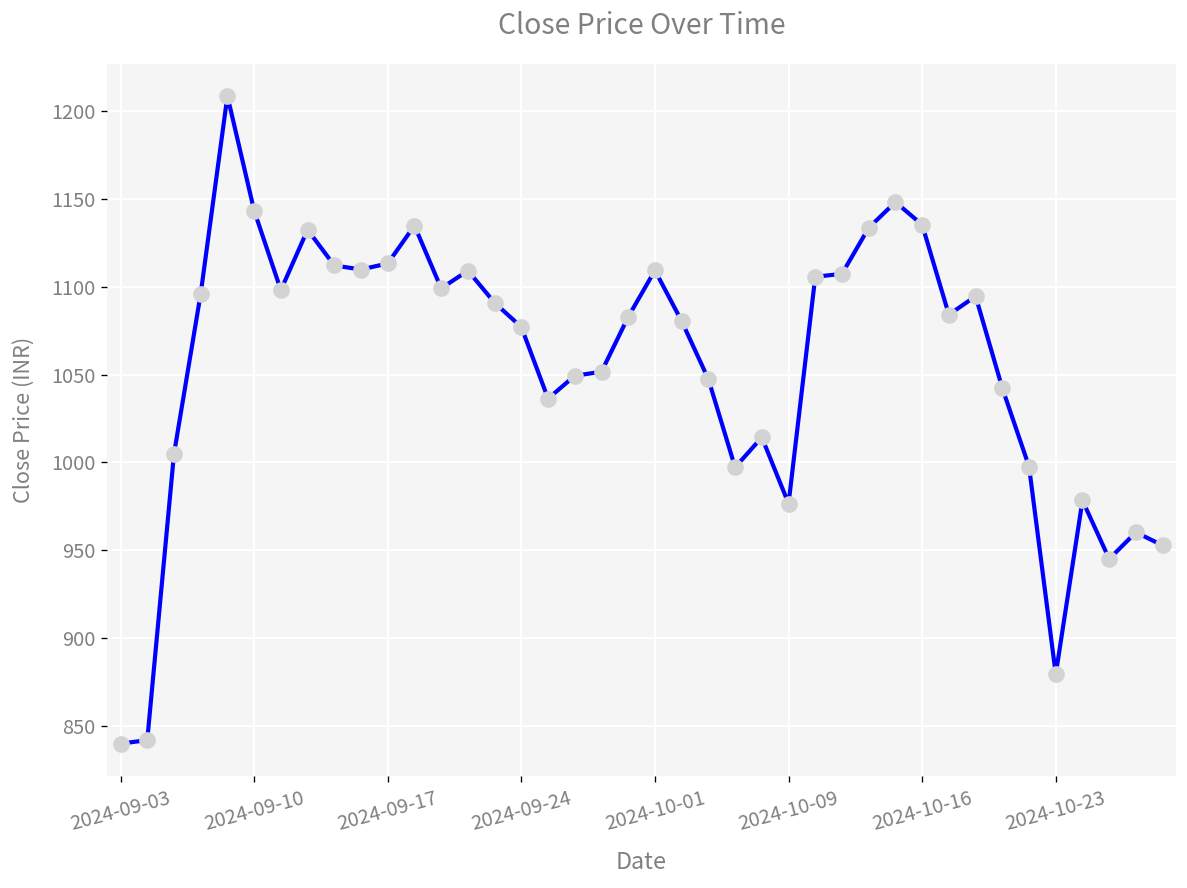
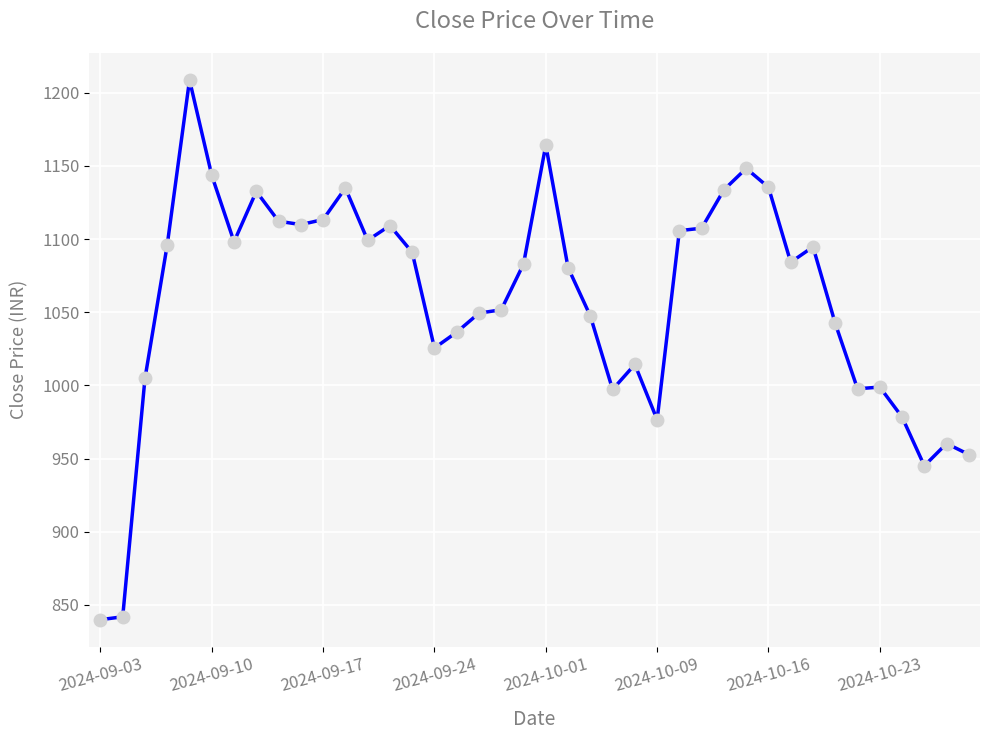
  {
    "2024-09-03": 840,
    "2024-09-10": 1143,
    "2024-09-17": 1113,
-   "2024-09-24": 1077,
-   "2024-10-01": 1109,
+   "2024-09-24": 1026,
+   "2024-10-01": 1164,
    "2024-10-09": 977,
    "2024-10-16": 1135,
-   "2024-10-23": 879
+   "2024-10-23": 999
  }
